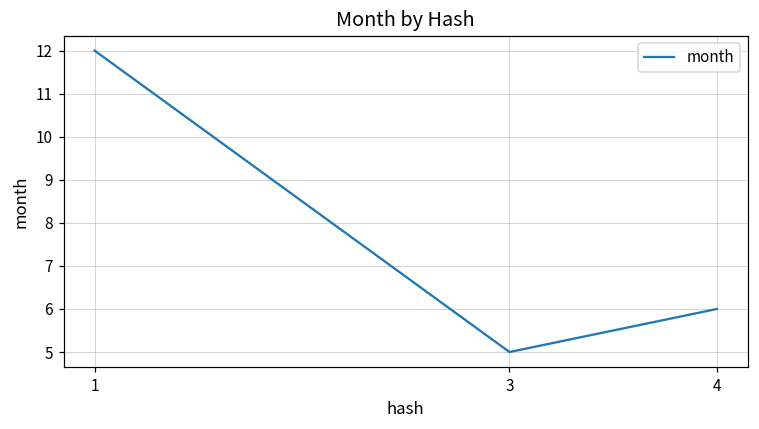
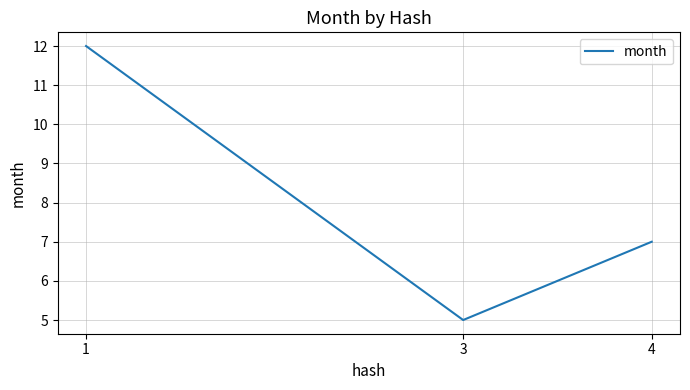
  {
    "1": 12,
    "3": 5,
-   "4": 6
+   "4": 7
  }
